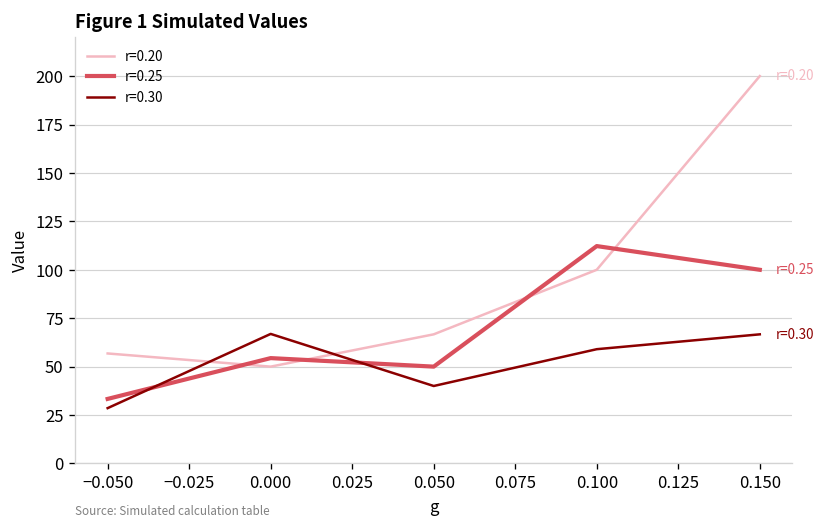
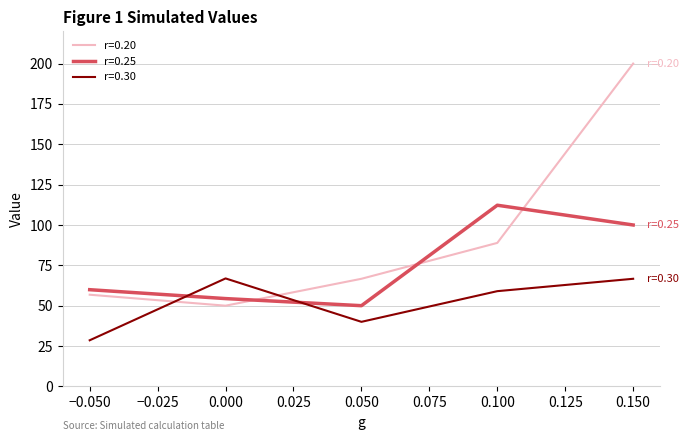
  {
    "r=0.20": {
      "−0.050": 57,
      "0.000": 50,
      "0.050": 67,
-     "0.100": 100
+     "0.100": 89
    },
    "r=0.25": {
-     "−0.050": 33,
+     "−0.050": 60,
      "0.000": 54,
      "0.050": 50,
      "0.100": 112
    },
    "r=0.30": {
      "−0.050": 29,
      "0.000": 67,
      "0.050": 40,
      "0.100": 59
    }
  }
